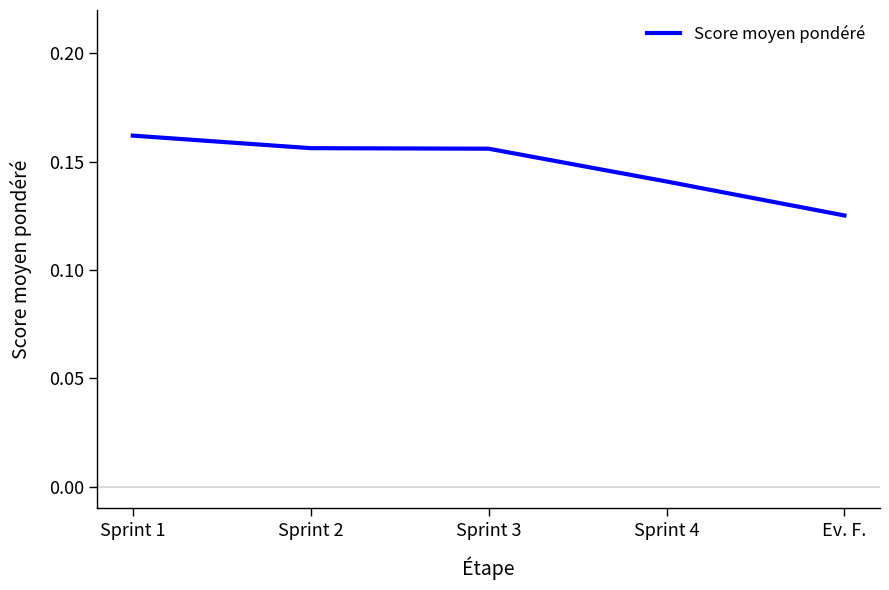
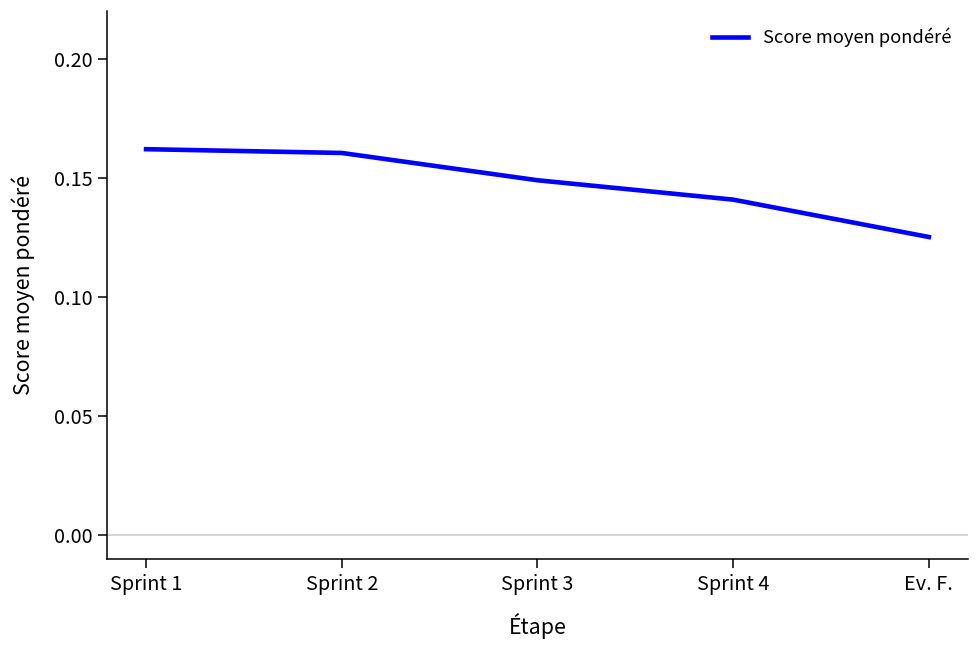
  {
    "Sprint 1": 0.162,
-   "Sprint 2": 0.156,
-   "Sprint 3": 0.156,
+   "Sprint 2": 0.160,
+   "Sprint 3": 0.149,
    "Sprint 4": 0.141,
    "Ev. F.": 0.125
  }
